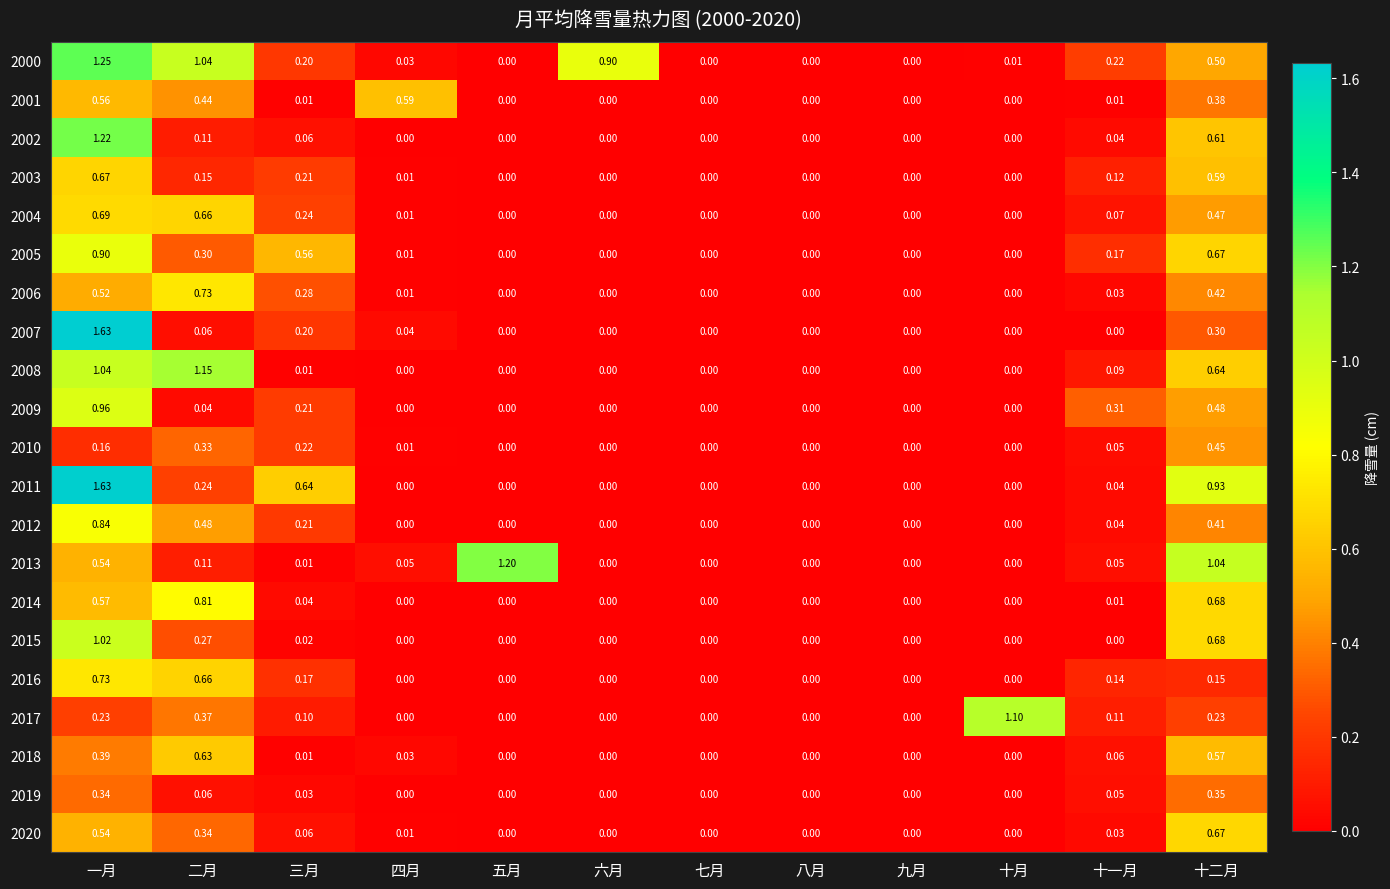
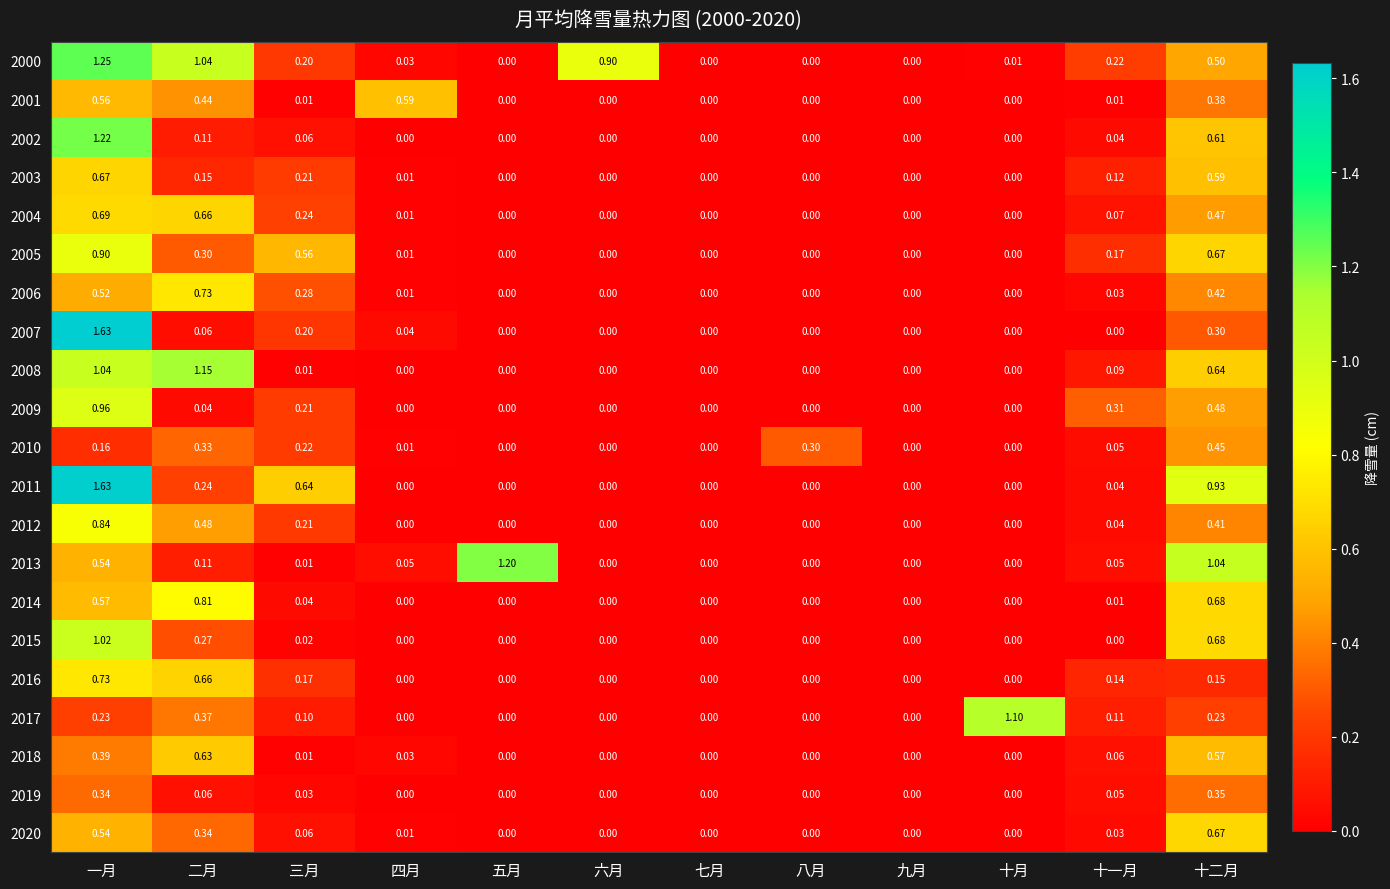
  {
    "2010": {
      "一月": 0.16,
      "二月": 0.33,
      "三月": 0.22,
      "四月": 0.01,
      "五月": 0.00,
      "六月": 0.00,
      "七月": 0.00,
-     "八月": 0.00,
+     "八月": 0.30,
      "九月": 0.00,
      "十月": 0.00,
      "十一月": 0.05,
      "十二月": 0.45
    }
  }
